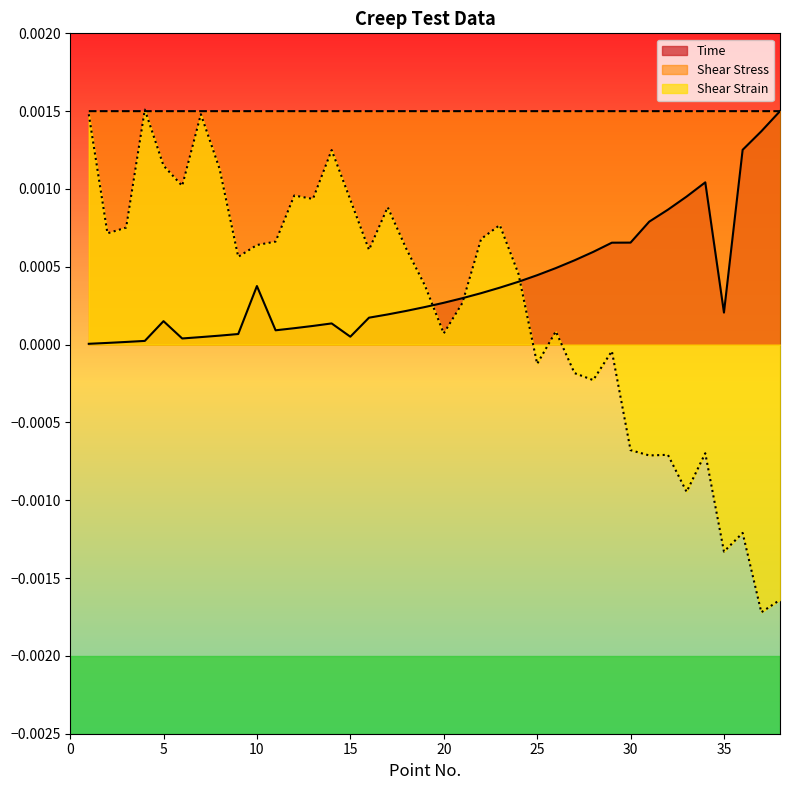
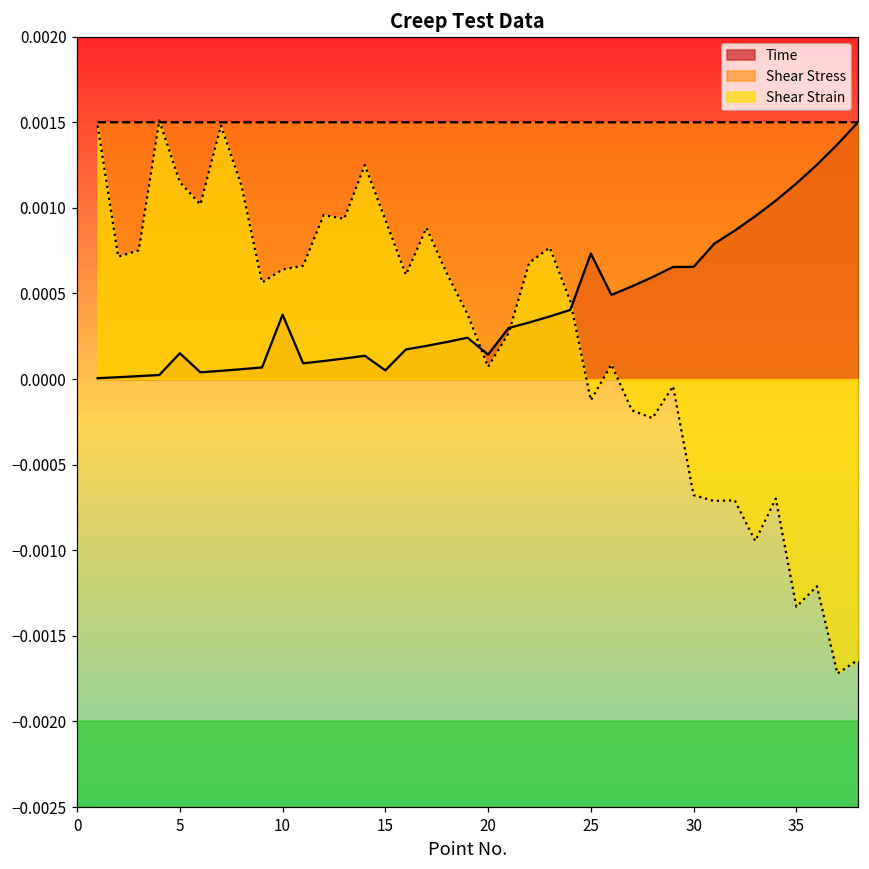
  {
    "Time": {
      "5": 0.00015,
      "10": 0.00038,
      "15": 0.00005,
-     "20": 0.00027,
-     "25": 0.00045,
+     "20": 0.00014,
+     "25": 0.00073,
      "30": 0.00066,
-     "35": 0.00021
+     "35": 0.00114
    },
    "Shear Stress": {
      "5": 0.00150,
      "10": 0.00150,
      "15": 0.00150,
      "20": 0.00150,
      "25": 0.00150,
      "30": 0.00150,
      "35": 0.00150
    }
  }
